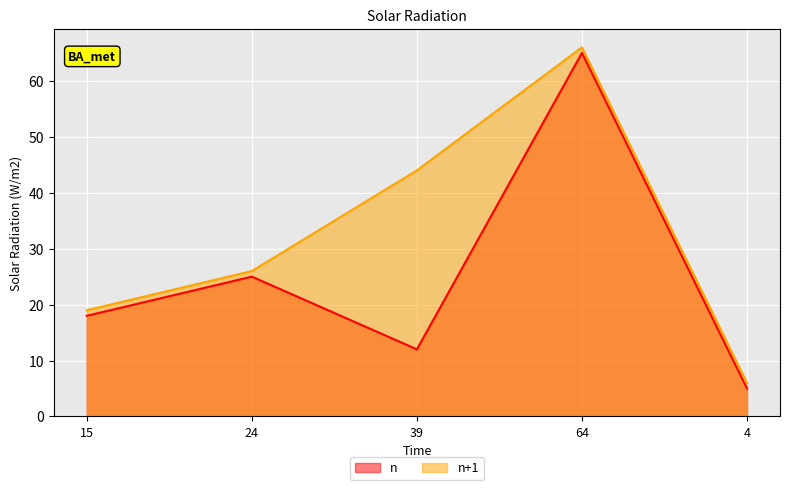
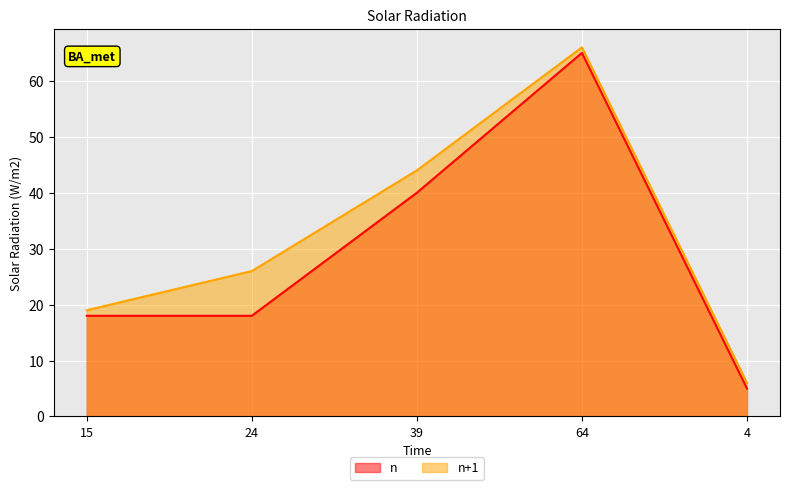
  {
    "n": {
      "15": 18,
-     "24": 25,
-     "39": 12,
+     "24": 18,
+     "39": 40,
      "64": 65,
      "4": 5
    },
    "n+1": {
      "15": 19,
      "24": 26,
      "39": 44,
      "64": 66,
      "4": 6
    }
  }
